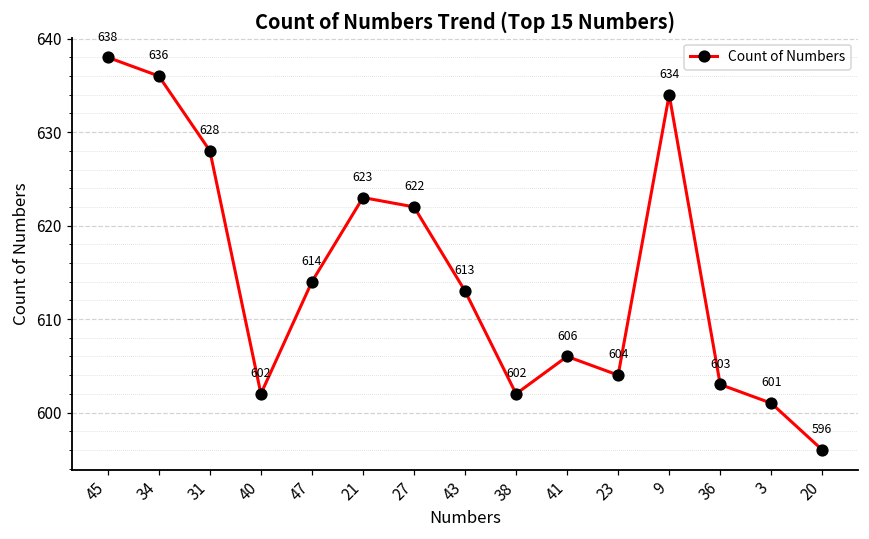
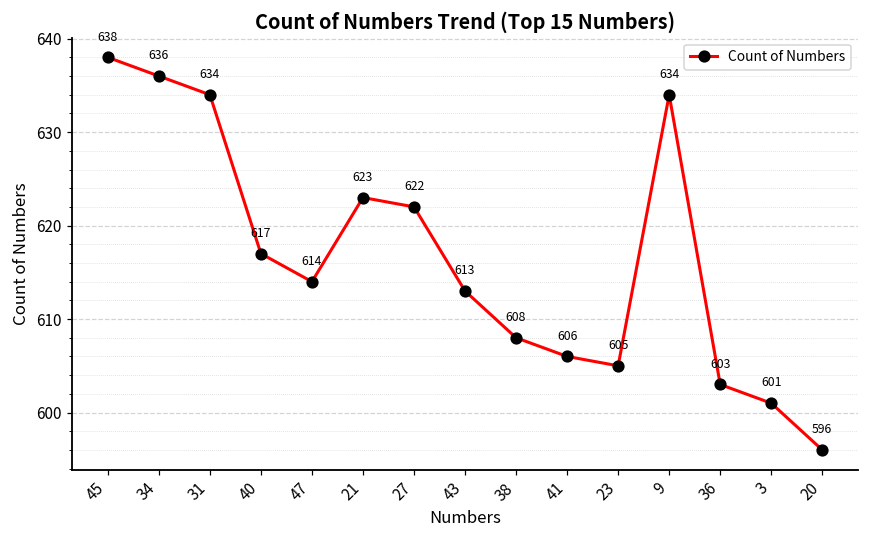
  {
    "45": 638,
    "34": 636,
-   "31": 628,
-   "40": 602,
+   "31": 634,
+   "40": 617,
    "47": 614,
    "21": 623,
    "27": 622,
    "43": 613,
-   "38": 602,
+   "38": 608,
    "41": 606,
-   "23": 604,
+   "23": 605,
    "9": 634,
    "36": 603,
    "3": 601,
    "20": 596
  }
